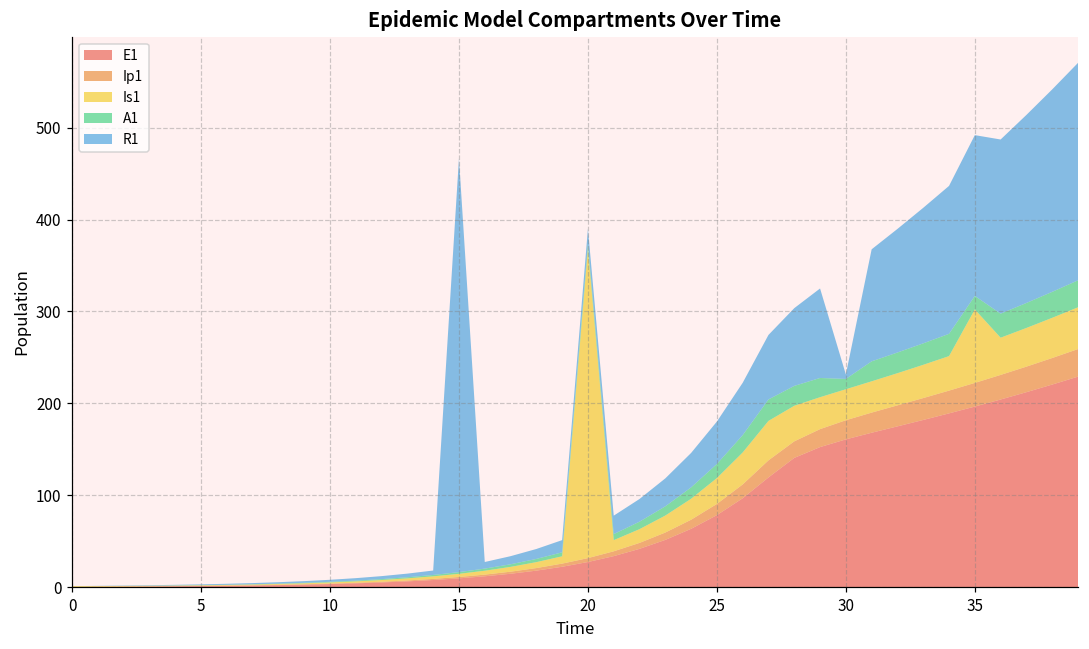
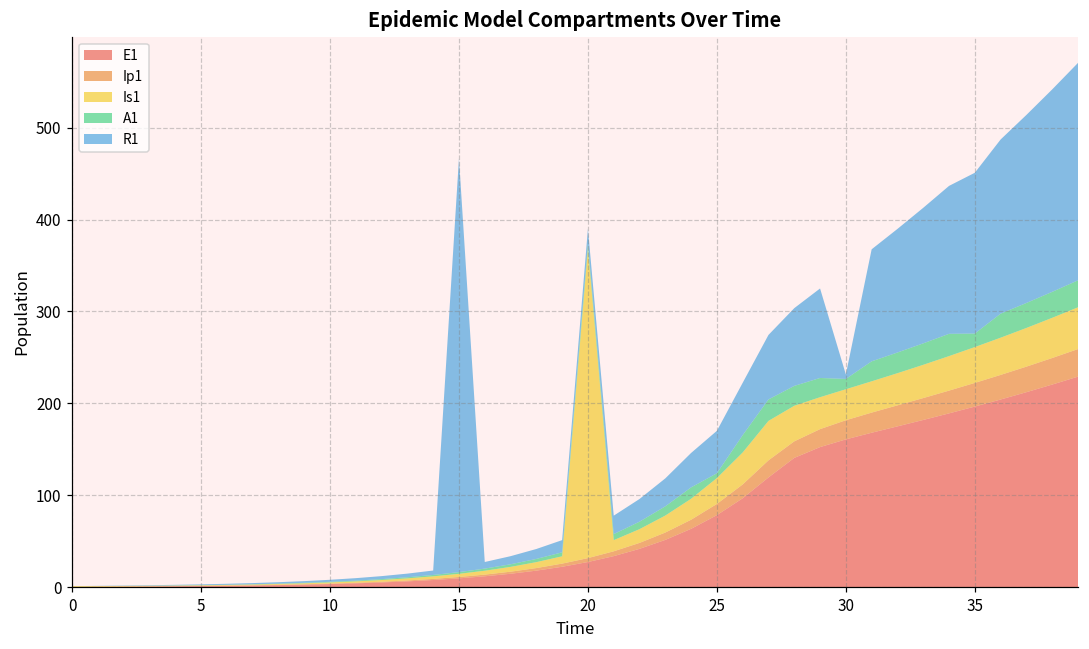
  {
    "Is1": {
      "20": 340,
      "25": 30,
      "30": 30,
-     "35": 80
+     "35": 40
    },
    "A1": {
      "20": 10,
-     "25": 20,
+     "25": 10,
      "30": 10,
      "35": 10
    },
    "R1": {
      "15": 450,
      "20": 20,
      "25": 50,
      "30": 0,
      "35": 180
    }
  }
